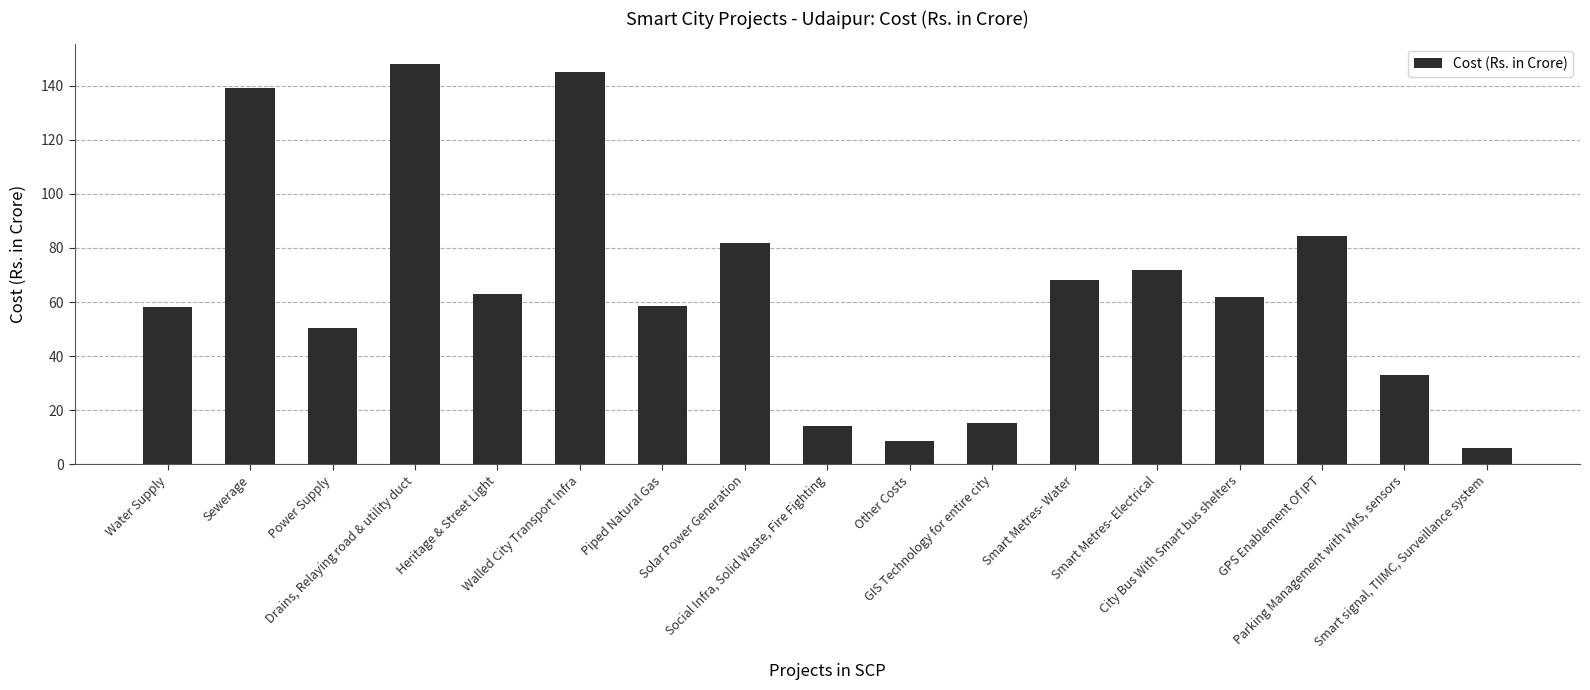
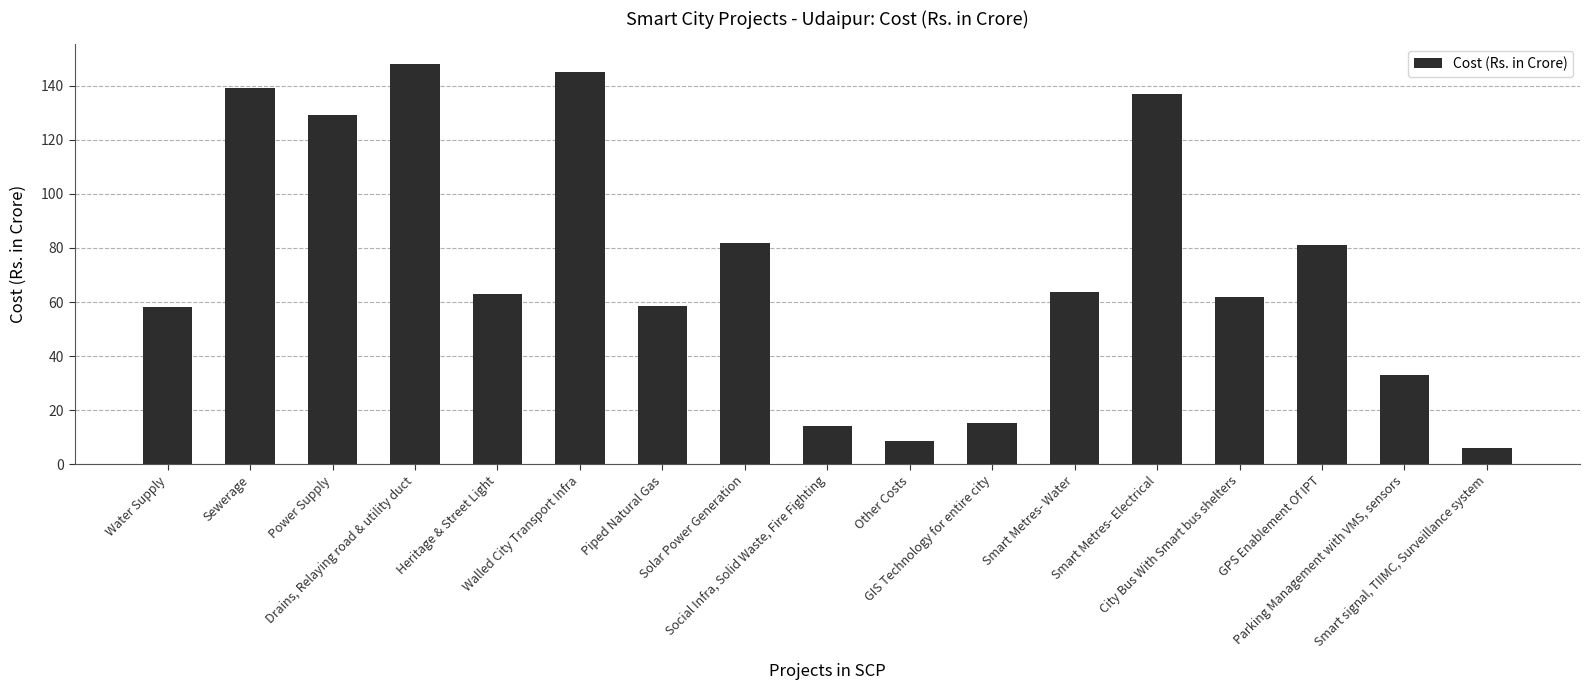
  {
    "Water Supply": 58,
    "Sewerage": 139,
-   "Power Supply": 51,
+   "Power Supply": 129,
    "Drains, Relaying road & utility duct": 148,
    "Heritage & Street Light": 63,
    "Walled City Transport Infra": 145,
    "Piped Natural Gas": 59,
    "Solar Power Generation": 82,
    "Social Infra, Solid Waste, Fire Fighting": 14,
    "Other Costs": 9,
    "GIS Technology for entire city": 15,
-   "Smart Metres- Water": 68,
-   "Smart Metres- Electrical": 72,
+   "Smart Metres- Water": 64,
+   "Smart Metres- Electrical": 137,
    "City Bus With Smart bus shelters": 62,
-   "GPS Enablement Of IPT": 84,
+   "GPS Enablement Of IPT": 81,
    "Parking Management with VMS, sensors": 33,
    "Smart signal, TIIMC, Surveillance system": 6
  }
